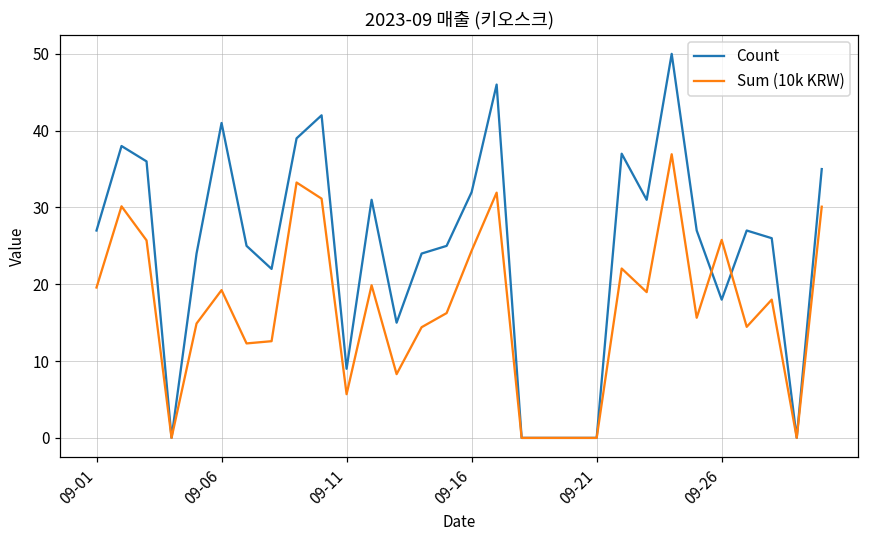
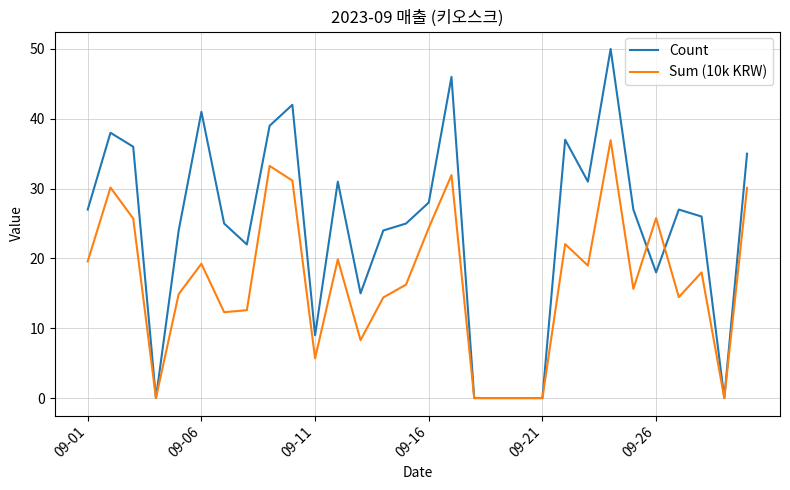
  {
    "Count": {
      "09-01": 27,
      "09-06": 41,
      "09-11": 9,
-     "09-16": 32,
+     "09-16": 28,
      "09-26": 18
    },
    "Sum (10k KRW)": {
      "09-01": 20,
      "09-06": 19,
      "09-11": 6,
      "09-16": 24,
      "09-26": 26
    }
  }
